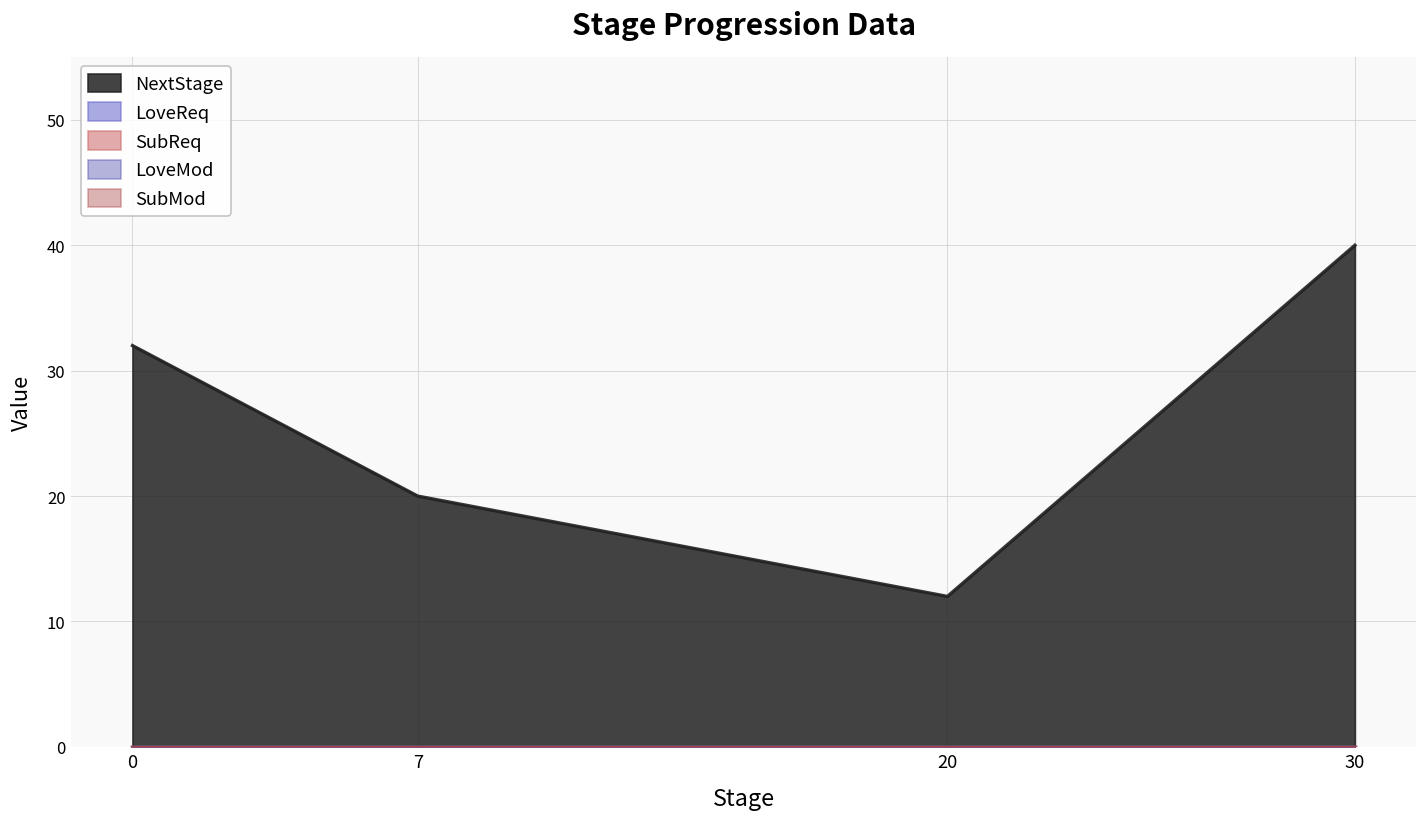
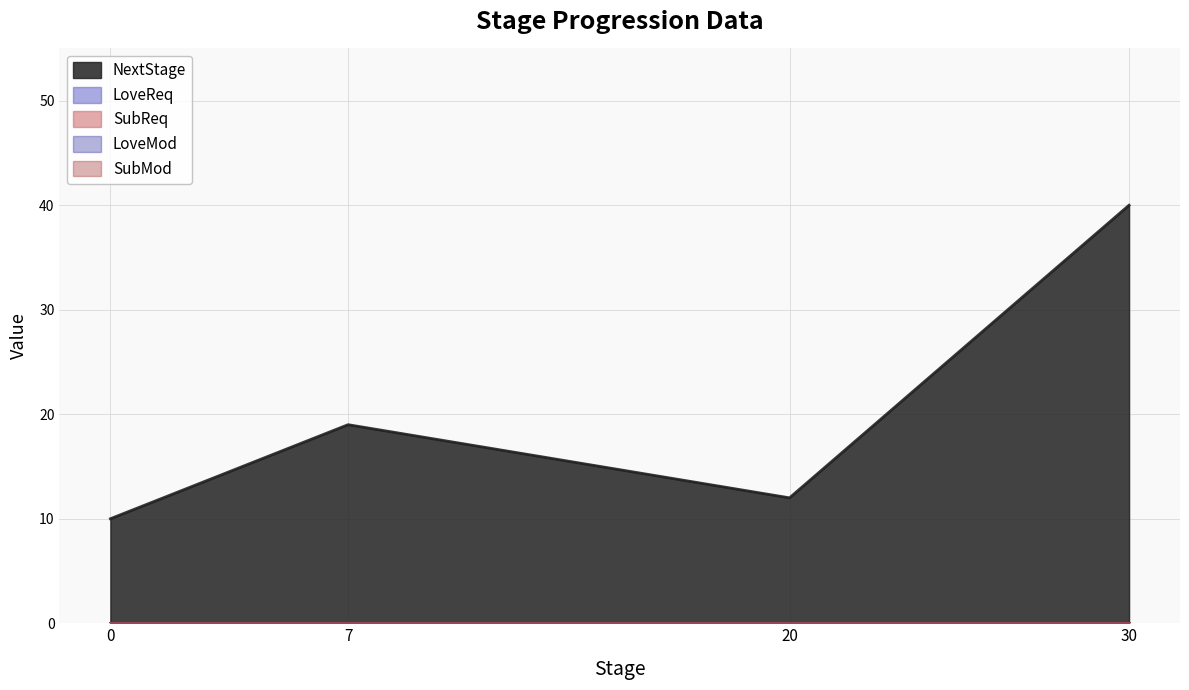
  {
    "NextStage": {
-     "0": 32,
-     "7": 20,
+     "0": 10,
+     "7": 19,
      "20": 12,
      "30": 40
    },
    "SubMod": {
      "0": 0,
      "7": 0,
      "20": 0,
      "30": 0
    }
  }
